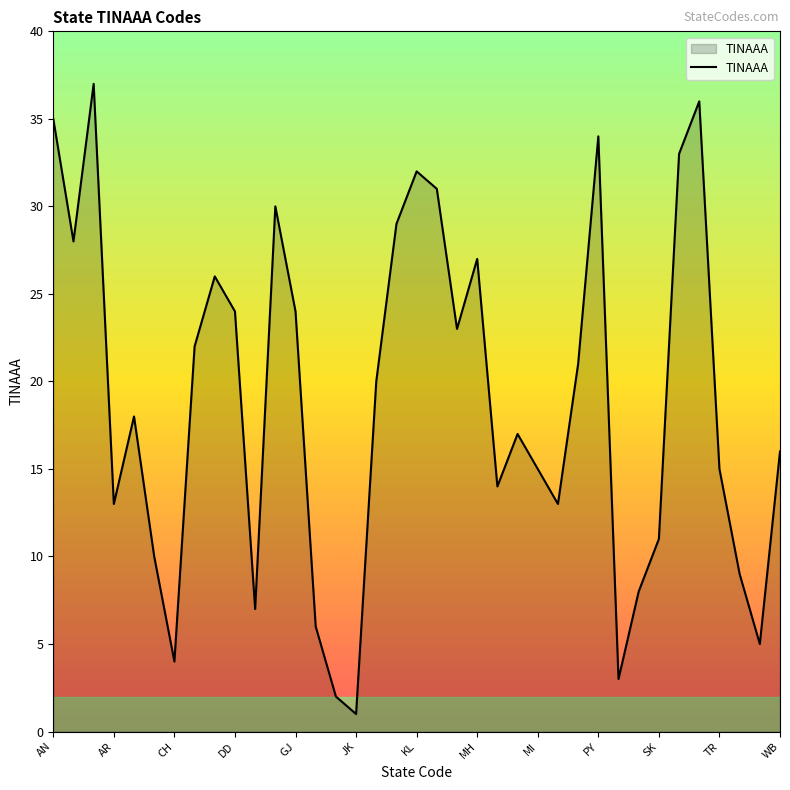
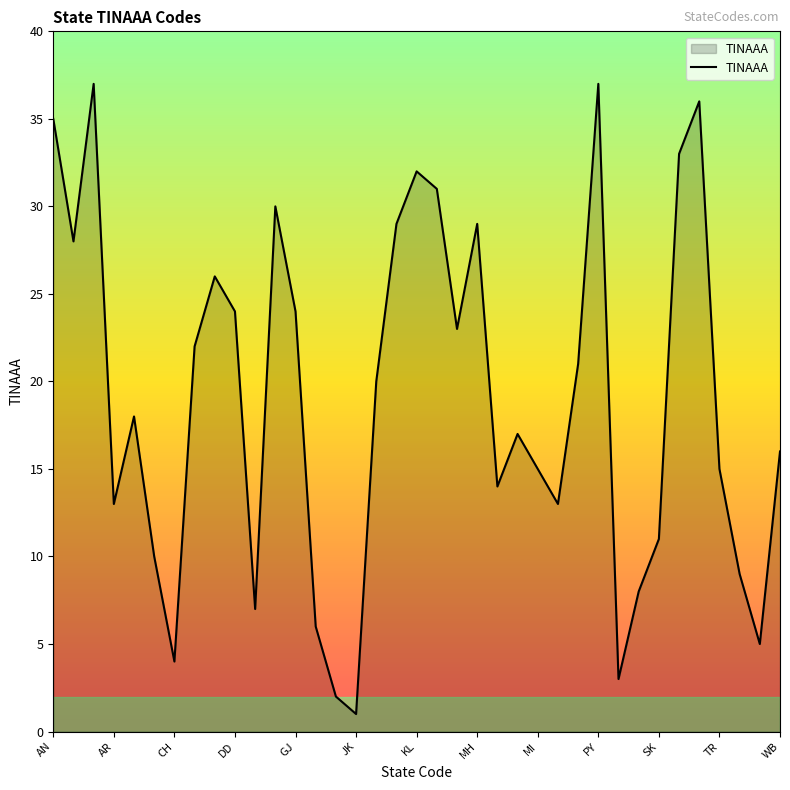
  {
    "AN": 35,
    "AR": 13,
    "CH": 4,
    "DD": 24,
    "GJ": 24,
    "KL": 32,
-   "MH": 27,
+   "MH": 29,
    "MI": 15,
-   "PY": 34,
+   "PY": 37,
    "SK": 11,
    "TR": 15,
    "WB": 16
  }
